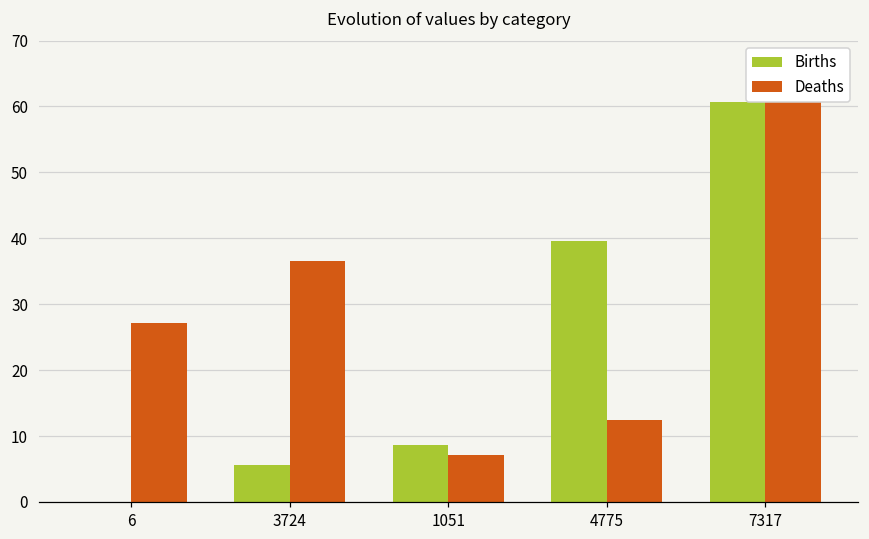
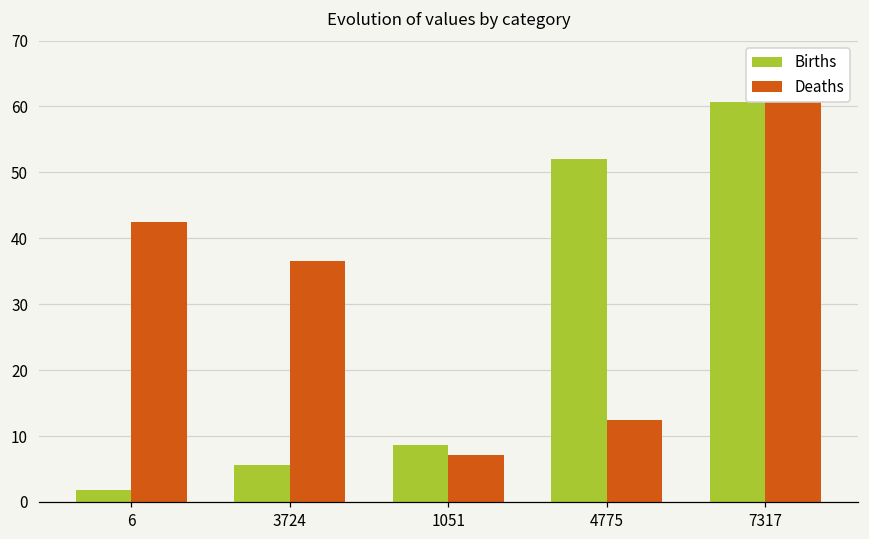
  {
    "Births": {
-     "6": 0,
+     "6": 2,
      "3724": 6,
      "1051": 9,
-     "4775": 40,
+     "4775": 52,
      "7317": 61
    },
    "Deaths": {
-     "6": 27,
+     "6": 43,
      "3724": 37,
      "1051": 7,
      "4775": 12,
      "7317": 61
    }
  }
